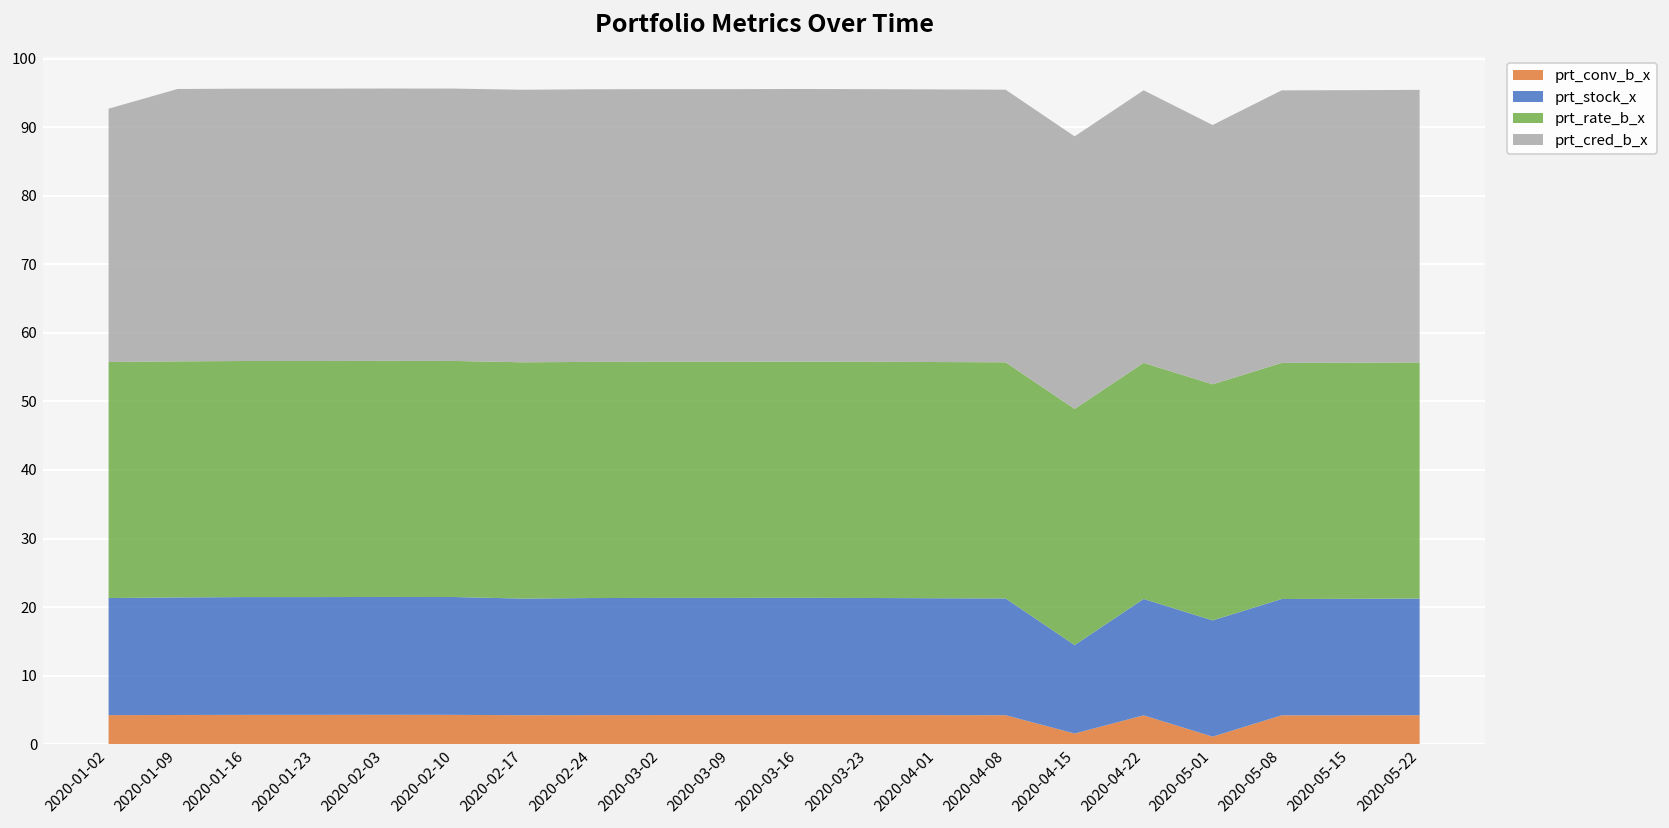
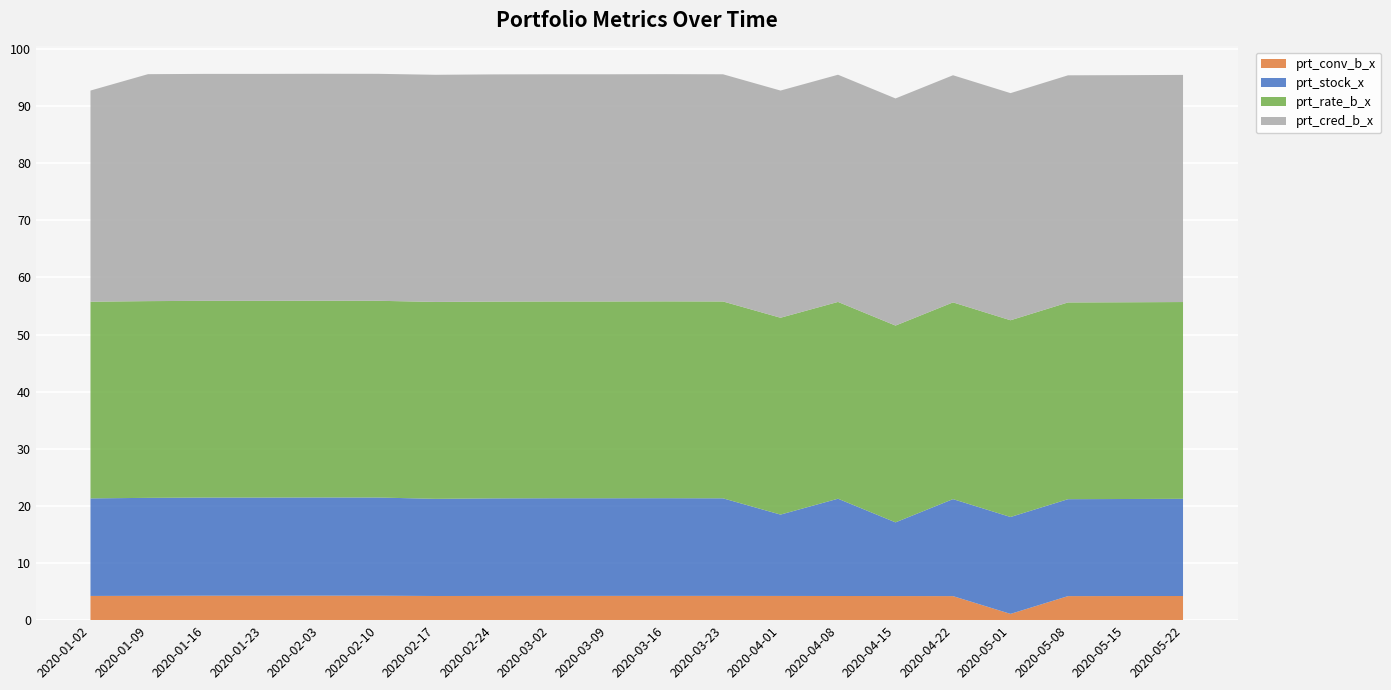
  {
    "prt_conv_b_x": {
      "2020-01-02": 4,
      "2020-01-09": 4,
      "2020-01-16": 4,
      "2020-01-23": 4,
      "2020-02-03": 4,
      "2020-02-10": 4,
      "2020-02-17": 4,
      "2020-02-24": 4,
      "2020-03-02": 4,
      "2020-03-09": 4,
      "2020-03-16": 4,
      "2020-03-23": 4,
      "2020-04-01": 4,
      "2020-04-08": 4,
-     "2020-04-15": 2,
+     "2020-04-15": 4,
      "2020-04-22": 4,
      "2020-05-01": 1,
      "2020-05-08": 4,
      "2020-05-15": 4,
      "2020-05-22": 4
    },
    "prt_stock_x": {
      "2020-01-02": 17,
      "2020-01-09": 17,
      "2020-01-16": 17,
      "2020-01-23": 17,
      "2020-02-03": 17,
      "2020-02-10": 17,
      "2020-02-17": 17,
      "2020-02-24": 17,
      "2020-03-02": 17,
      "2020-03-09": 17,
      "2020-03-16": 17,
      "2020-03-23": 17,
-     "2020-04-01": 17,
+     "2020-04-01": 14,
      "2020-04-08": 17,
      "2020-04-15": 13,
      "2020-04-22": 17,
      "2020-05-01": 17,
      "2020-05-08": 17,
      "2020-05-15": 17,
      "2020-05-22": 17
    },
    "prt_rate_b_x": {
      "2020-01-02": 34,
      "2020-01-09": 34,
      "2020-01-16": 34,
      "2020-01-23": 34,
      "2020-02-03": 34,
      "2020-02-10": 34,
      "2020-02-17": 34,
      "2020-02-24": 34,
      "2020-03-02": 34,
      "2020-03-09": 34,
      "2020-03-16": 34,
      "2020-03-23": 34,
      "2020-04-01": 34,
      "2020-04-08": 34,
      "2020-04-15": 34,
      "2020-04-22": 34,
      "2020-05-01": 34,
      "2020-05-08": 34,
      "2020-05-15": 34,
      "2020-05-22": 34
    },
    "prt_cred_b_x": {
      "2020-01-02": 37,
      "2020-01-09": 40,
      "2020-01-16": 40,
      "2020-01-23": 40,
      "2020-02-03": 40,
      "2020-02-10": 40,
      "2020-02-17": 40,
      "2020-02-24": 40,
      "2020-03-02": 40,
      "2020-03-09": 40,
      "2020-03-16": 40,
      "2020-03-23": 40,
      "2020-04-01": 40,
      "2020-04-08": 40,
      "2020-04-15": 40,
      "2020-04-22": 40,
-     "2020-05-01": 38,
+     "2020-05-01": 40,
      "2020-05-08": 40,
      "2020-05-15": 40,
      "2020-05-22": 40
    }
  }
